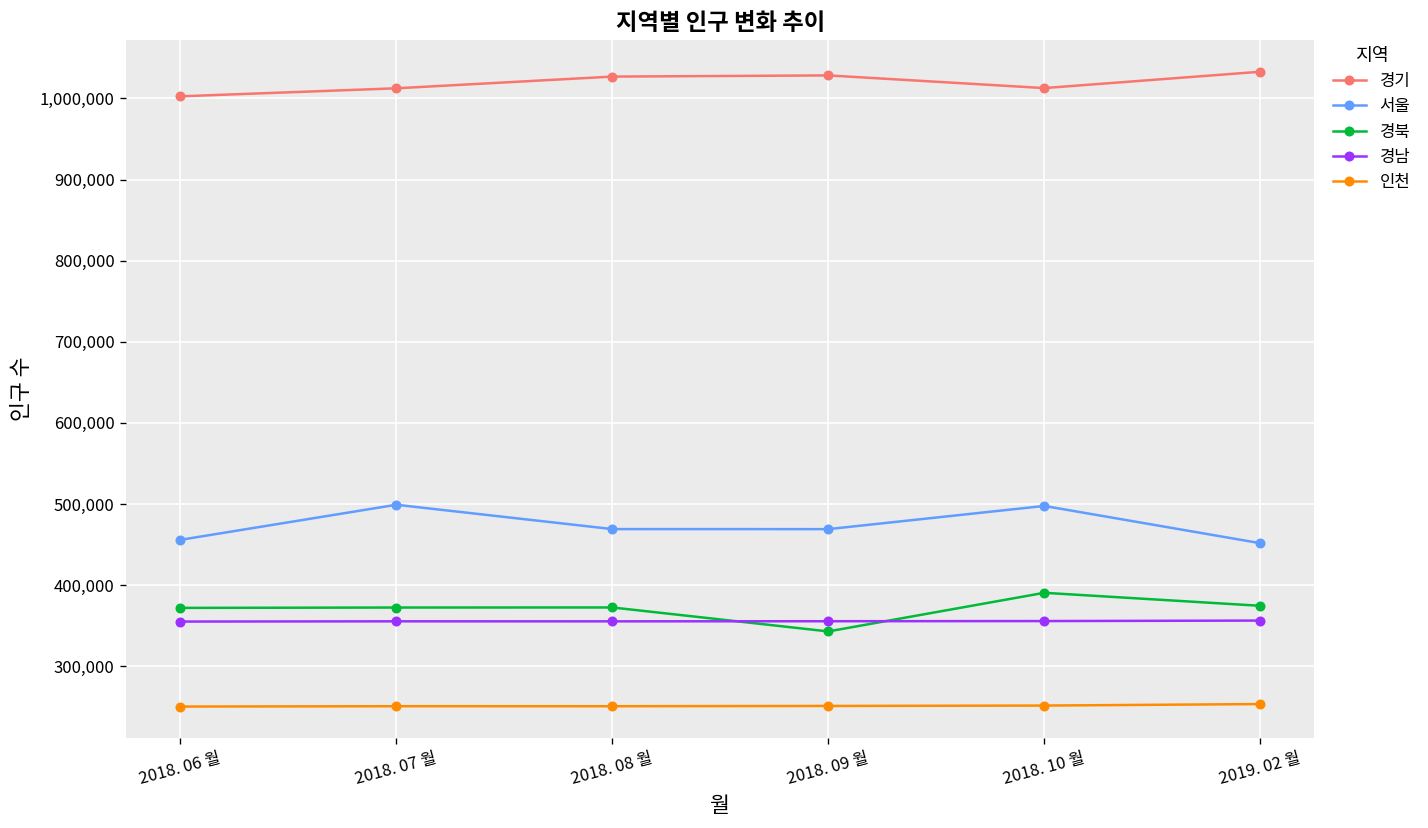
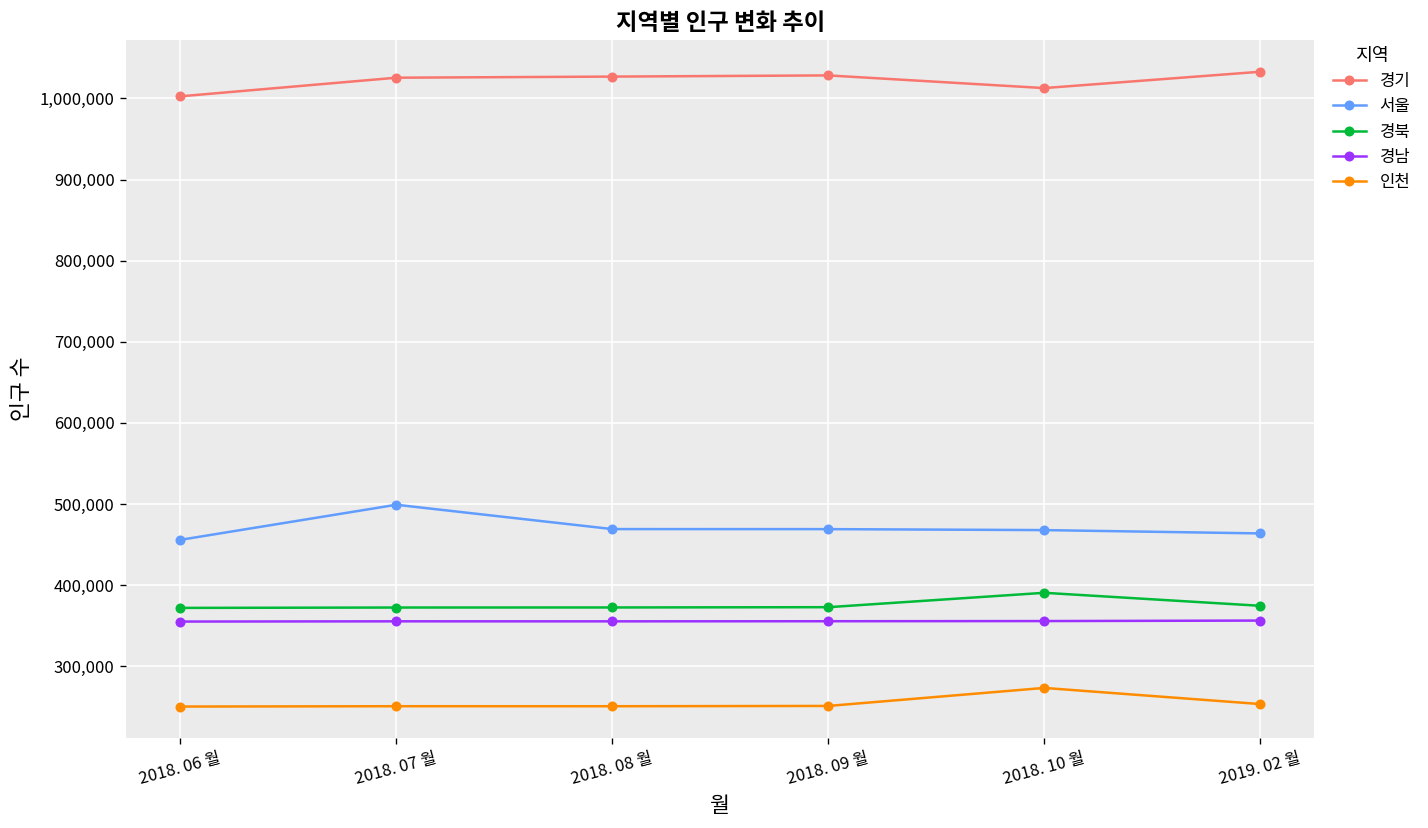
  {
    "경기": {
      "2018. 06 월": "1,000,000",
-     "2018. 07 월": "1,010,000",
+     "2018. 07 월": "1,030,000",
      "2018. 08 월": "1,030,000",
      "2018. 09 월": "1,030,000",
      "2018. 10 월": "1,010,000",
      "2019. 02 월": "1,030,000"
    },
    "서울": {
      "2018. 06 월": "460,000",
      "2018. 07 월": "500,000",
      "2018. 08 월": "470,000",
      "2018. 09 월": "470,000",
-     "2018. 10 월": "500,000",
-     "2019. 02 월": "450,000"
+     "2018. 10 월": "470,000",
+     "2019. 02 월": "460,000"
    },
    "경북": {
      "2018. 06 월": "370,000",
      "2018. 07 월": "370,000",
      "2018. 08 월": "370,000",
-     "2018. 09 월": "340,000",
+     "2018. 09 월": "370,000",
      "2018. 10 월": "390,000",
      "2019. 02 월": "370,000"
    },
    "경남": {
      "2018. 06 월": "360,000",
      "2018. 07 월": "360,000",
      "2018. 08 월": "360,000",
      "2018. 09 월": "360,000",
      "2018. 10 월": "360,000",
      "2019. 02 월": "360,000"
    },
    "인천": {
      "2018. 06 월": "250,000",
      "2018. 07 월": "250,000",
      "2018. 08 월": "250,000",
      "2018. 09 월": "250,000",
-     "2018. 10 월": "250,000",
+     "2018. 10 월": "270,000",
      "2019. 02 월": "250,000"
    }
  }
